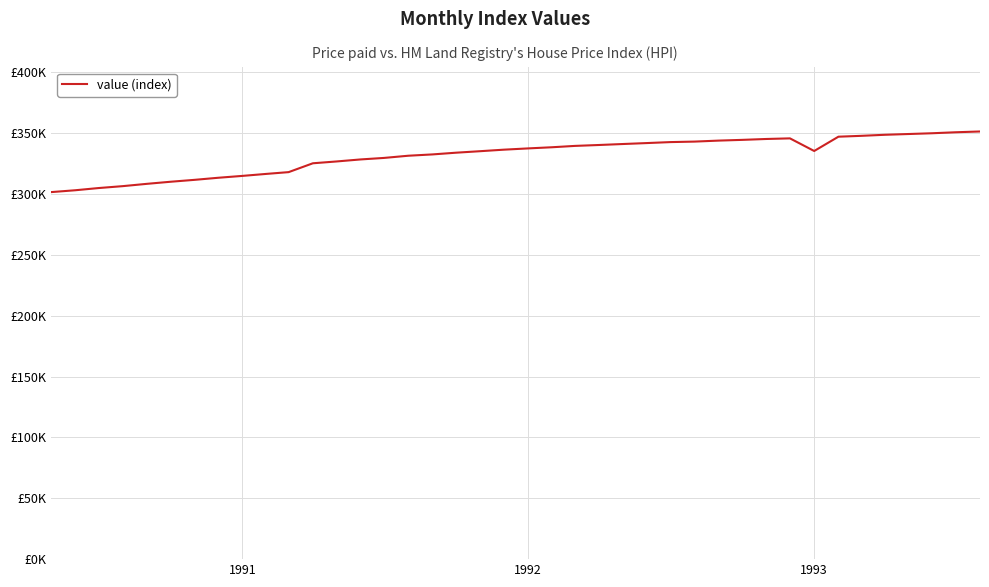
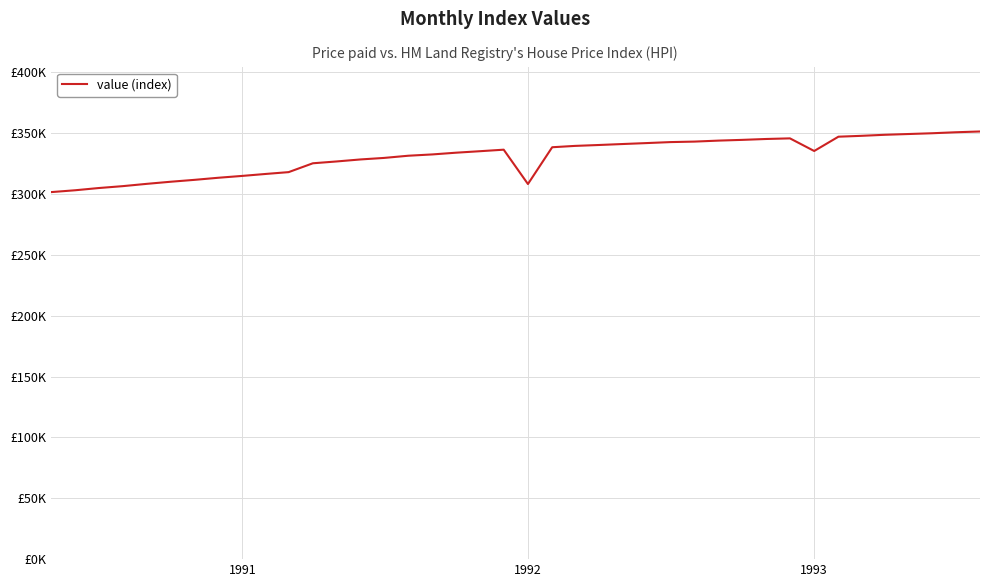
  {
    "1991": "£315000",
-   "1992": "£337000",
+   "1992": "£308000",
    "1993": "£335000"
  }
